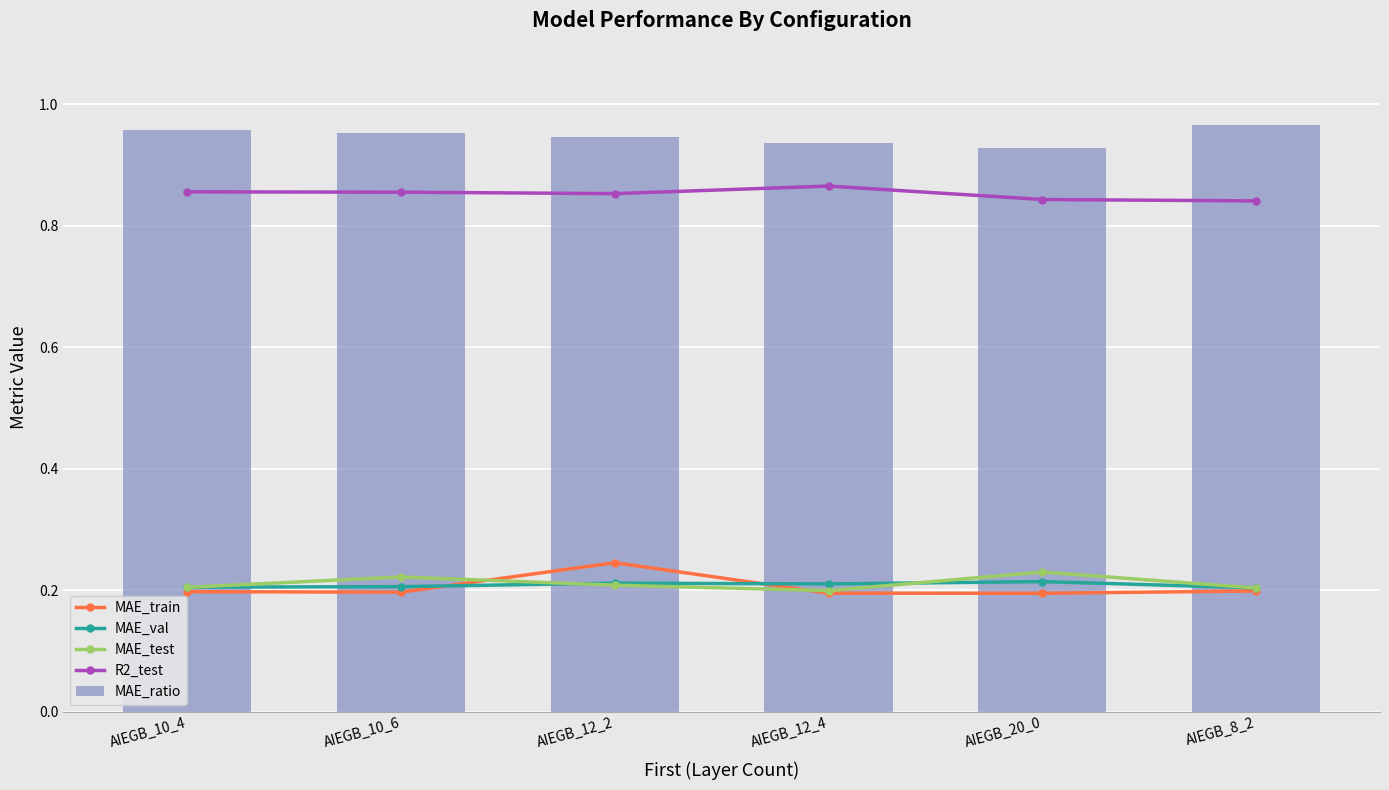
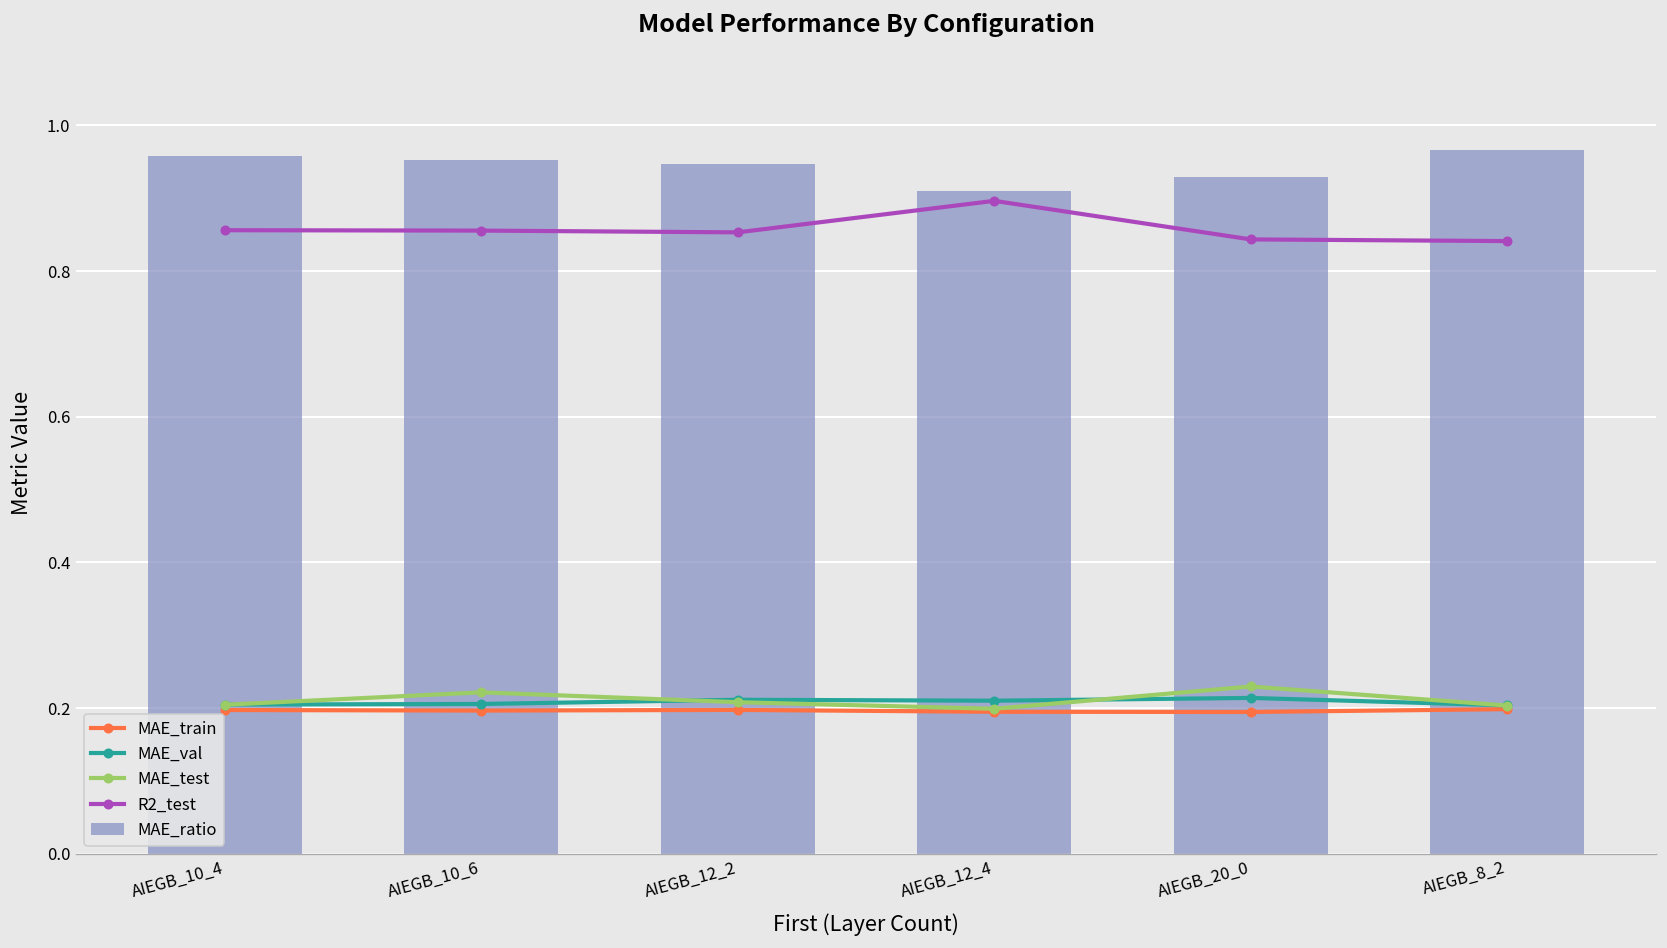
  {
    "MAE_train": {
      "AIEGB_10_4": 0.20,
      "AIEGB_10_6": 0.20,
-     "AIEGB_12_2": 0.25,
+     "AIEGB_12_2": 0.20,
      "AIEGB_12_4": 0.20,
      "AIEGB_20_0": 0.19,
      "AIEGB_8_2": 0.20
    },
    "MAE_ratio": {
      "AIEGB_10_4": 0.96,
      "AIEGB_10_6": 0.95,
      "AIEGB_12_2": 0.95,
-     "AIEGB_12_4": 0.94,
+     "AIEGB_12_4": 0.91,
      "AIEGB_20_0": 0.93,
      "AIEGB_8_2": 0.97
    },
    "MAE_val": {
      "AIEGB_10_6": 0.21,
      "AIEGB_12_4": 0.21,
      "AIEGB_20_0": 0.21
    },
    "MAE_test": {
      "AIEGB_10_6": 0.22,
      "AIEGB_12_4": 0.20,
      "AIEGB_20_0": 0.23
    },
    "R2_test": {
      "AIEGB_10_4": 0.86,
      "AIEGB_10_6": 0.86,
      "AIEGB_12_2": 0.85,
-     "AIEGB_12_4": 0.87,
+     "AIEGB_12_4": 0.90,
      "AIEGB_20_0": 0.84,
      "AIEGB_8_2": 0.84
    }
  }
